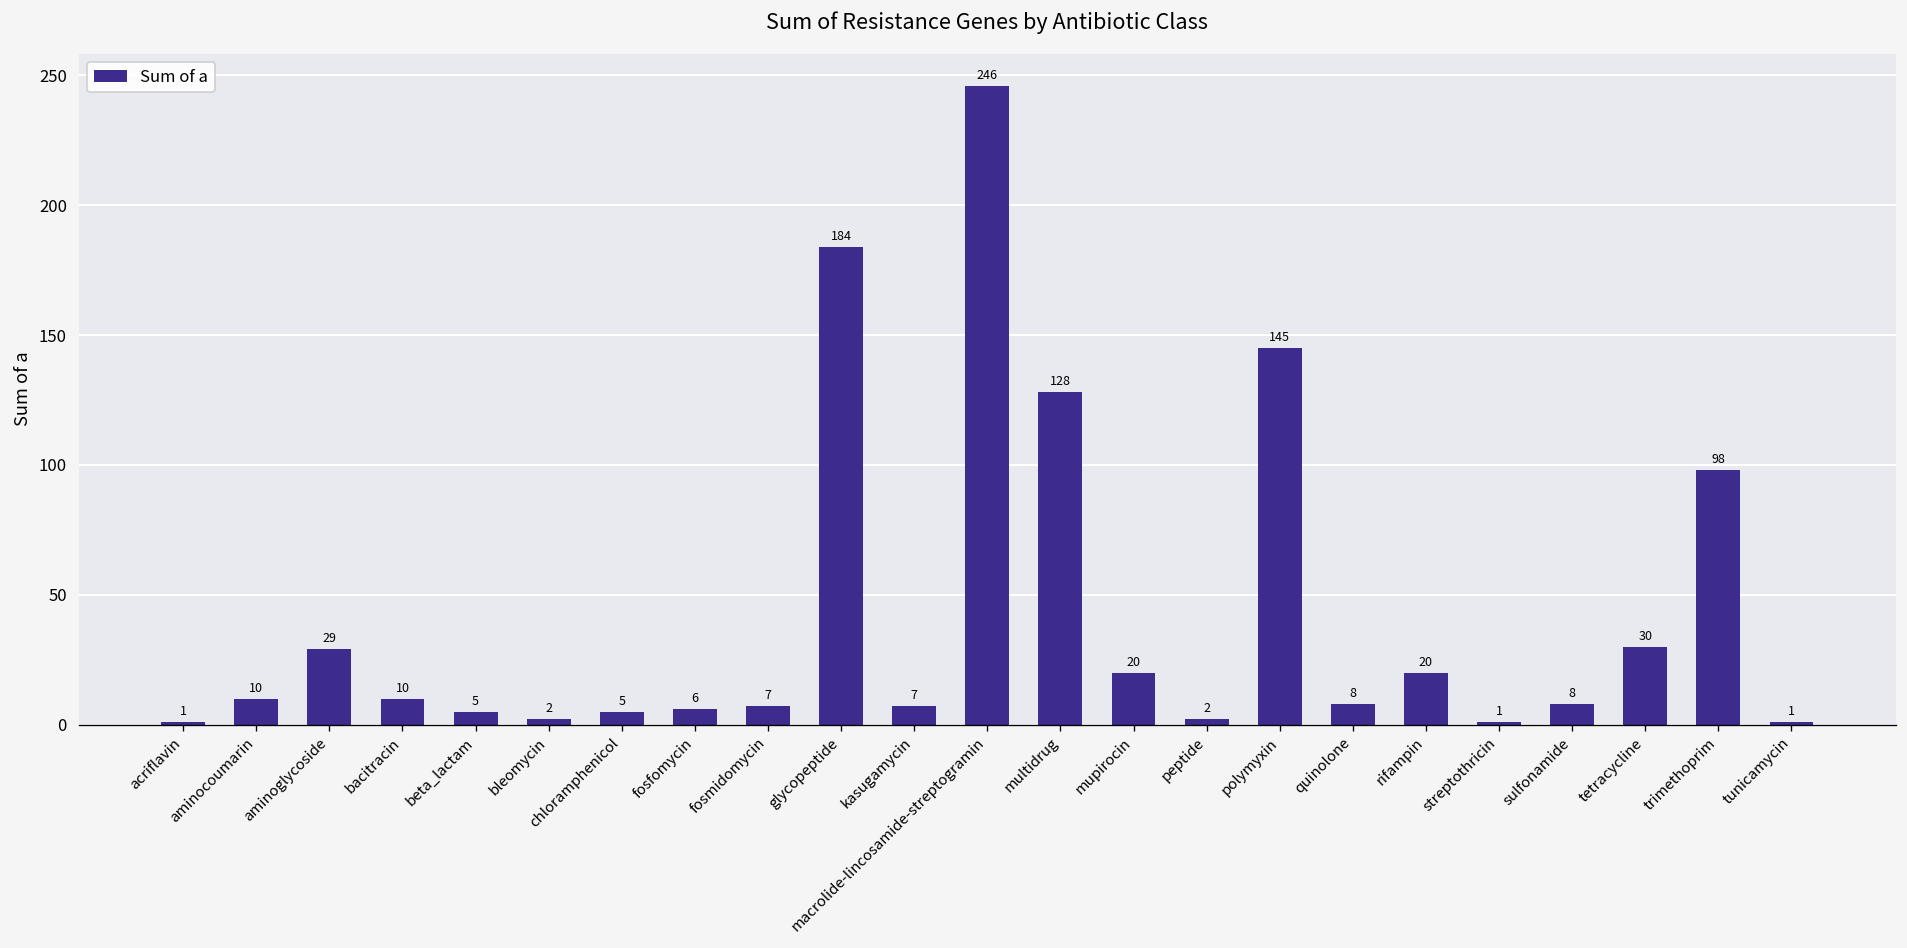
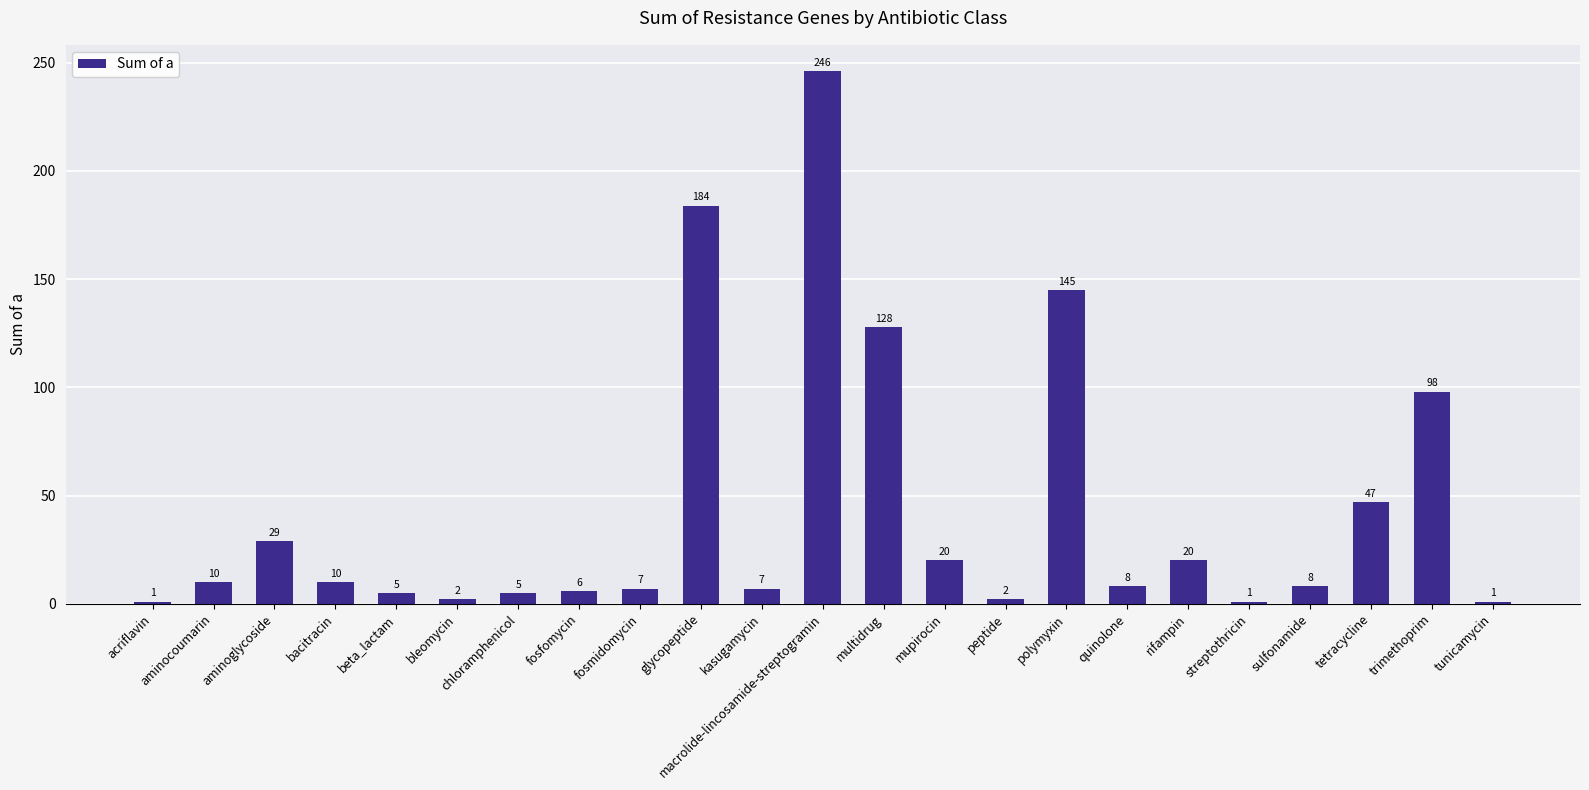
  {
    "acriflavin": 1,
    "aminocoumarin": 10,
    "aminoglycoside": 29,
    "bacitracin": 10,
    "beta_lactam": 5,
    "bleomycin": 2,
    "chloramphenicol": 5,
    "fosfomycin": 6,
    "fosmidomycin": 7,
    "glycopeptide": 184,
    "kasugamycin": 7,
    "macrolide-lincosamide-streptogramin": 246,
    "multidrug": 128,
    "mupirocin": 20,
    "peptide": 2,
    "polymyxin": 145,
    "quinolone": 8,
    "rifampin": 20,
    "streptothricin": 1,
    "sulfonamide": 8,
-   "tetracycline": 30,
+   "tetracycline": 47,
    "trimethoprim": 98,
    "tunicamycin": 1
  }
